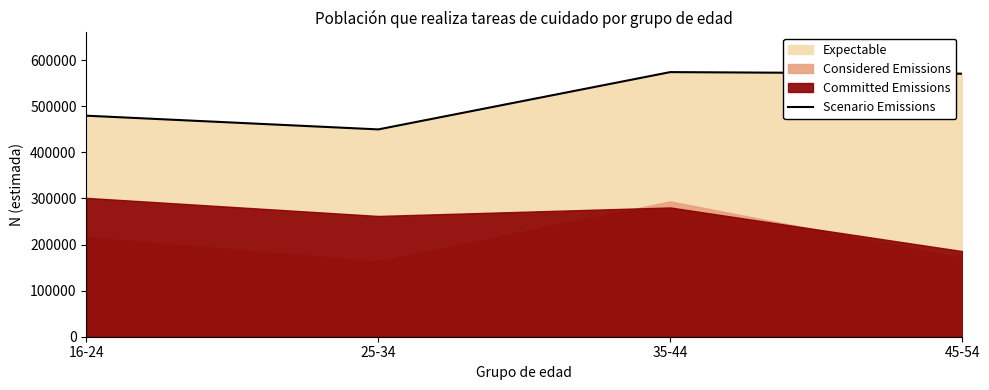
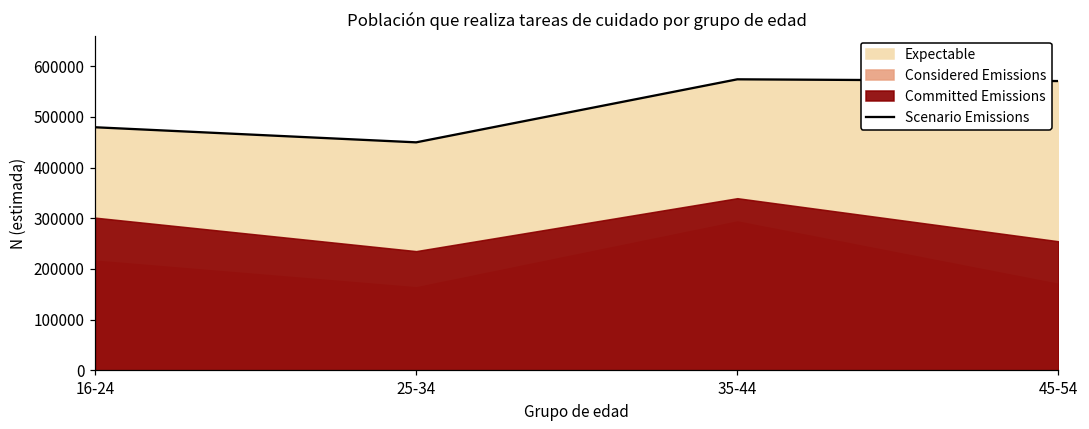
  {
    "Expectable": {
      "16-24": 480000,
      "25-34": 450000,
      "35-44": 570000,
      "45-54": 570000
    },
    "Considered Emissions": {
      "16-24": 220000,
      "25-34": 160000,
      "35-44": 290000,
      "45-54": 170000
    },
    "Committed Emissions": {
      "16-24": 300000,
-     "25-34": 260000,
-     "35-44": 280000,
-     "45-54": 190000
+     "25-34": 240000,
+     "35-44": 340000,
+     "45-54": 250000
    }
  }
